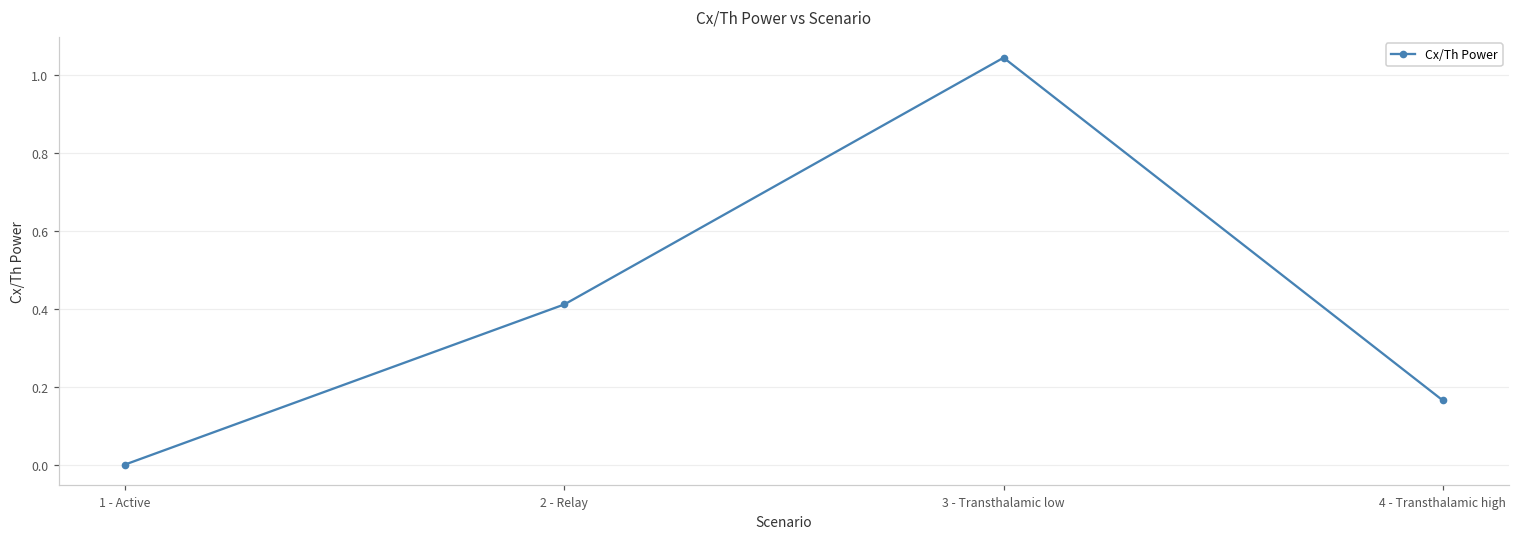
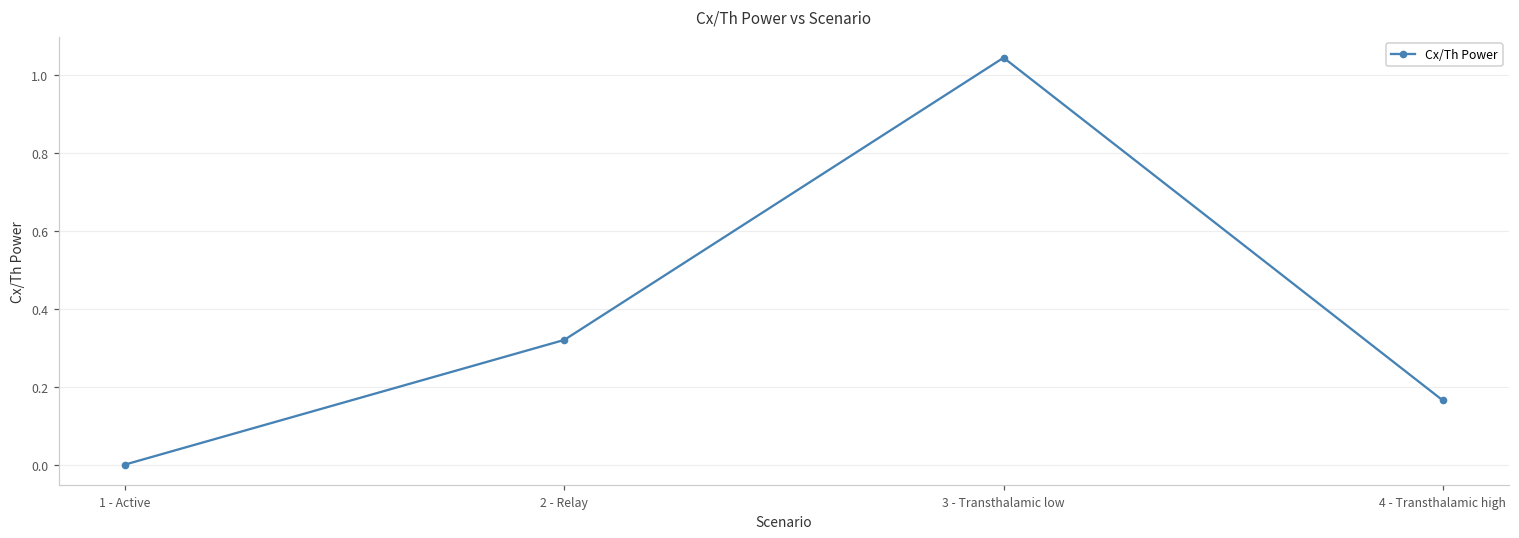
  {
    "1 - Active": 0.00,
-   "2 - Relay": 0.41,
+   "2 - Relay": 0.32,
    "3 - Transthalamic low": 1.05,
    "4 - Transthalamic high": 0.17
  }
